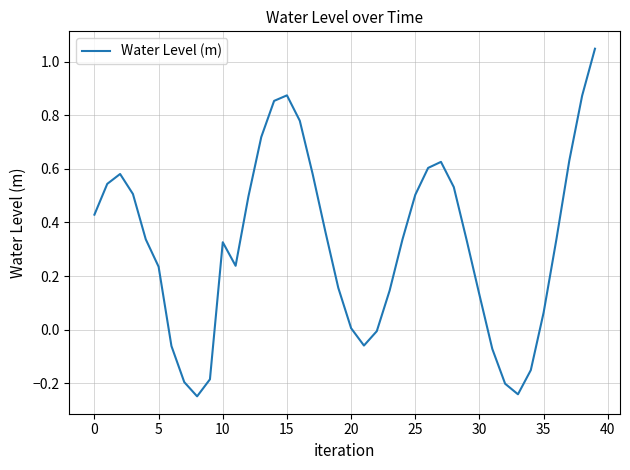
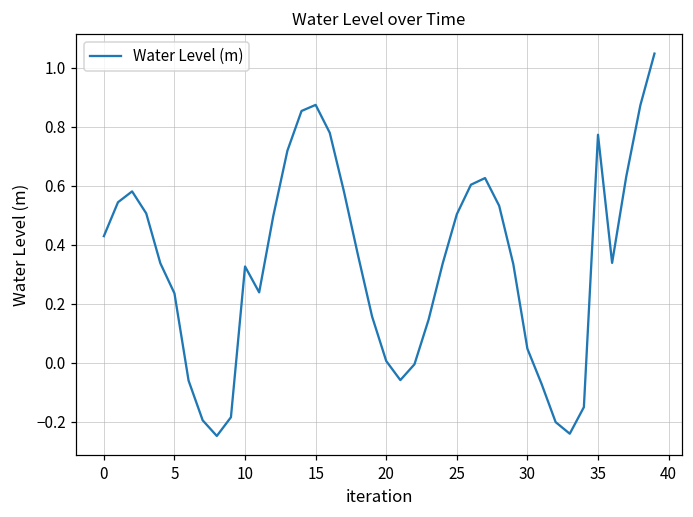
  {
    "0": 0.43,
    "5": 0.23,
    "10": 0.33,
    "15": 0.87,
    "20": 0.01,
    "25": 0.50,
-   "30": 0.13,
-   "35": 0.06
+   "30": 0.05,
+   "35": 0.77
  }
